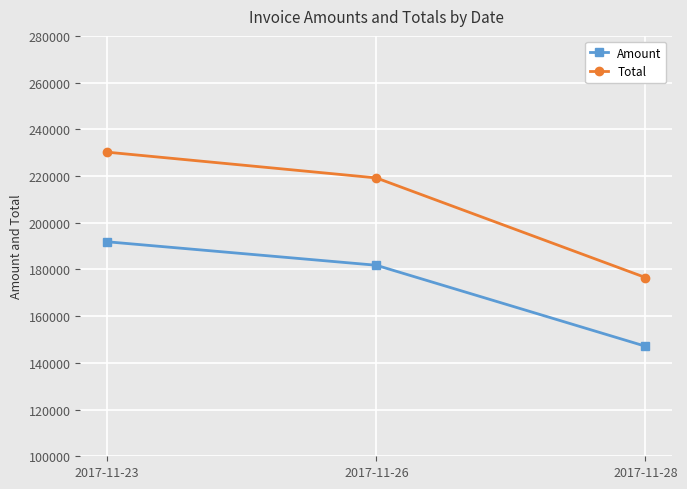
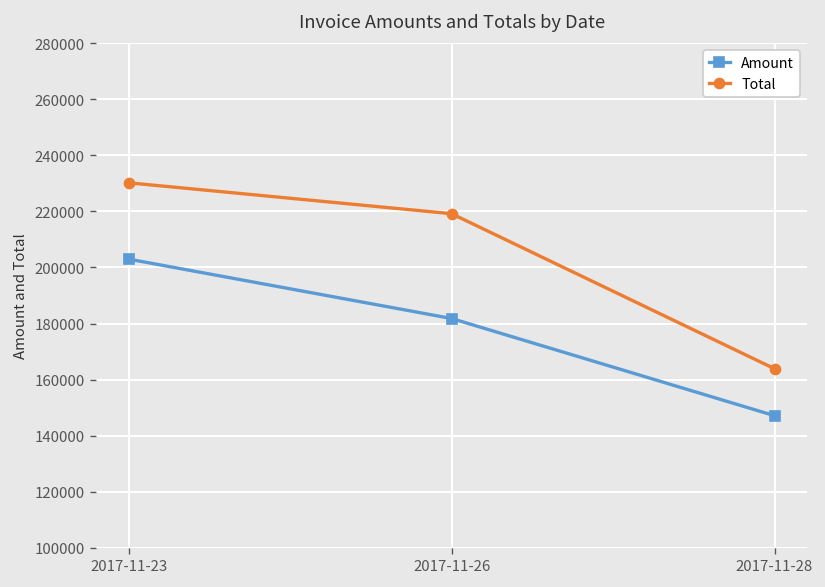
  {
    "Amount": {
-     "2017-11-23": 192000,
+     "2017-11-23": 203000,
      "2017-11-26": 182000,
      "2017-11-28": 147000
    },
    "Total": {
      "2017-11-23": 230000,
      "2017-11-26": 219000,
-     "2017-11-28": 177000
+     "2017-11-28": 164000
    }
  }
